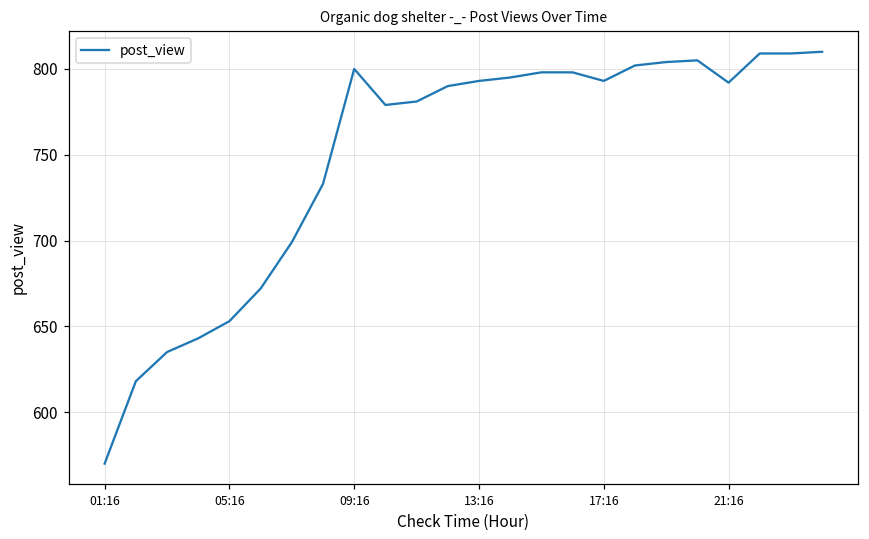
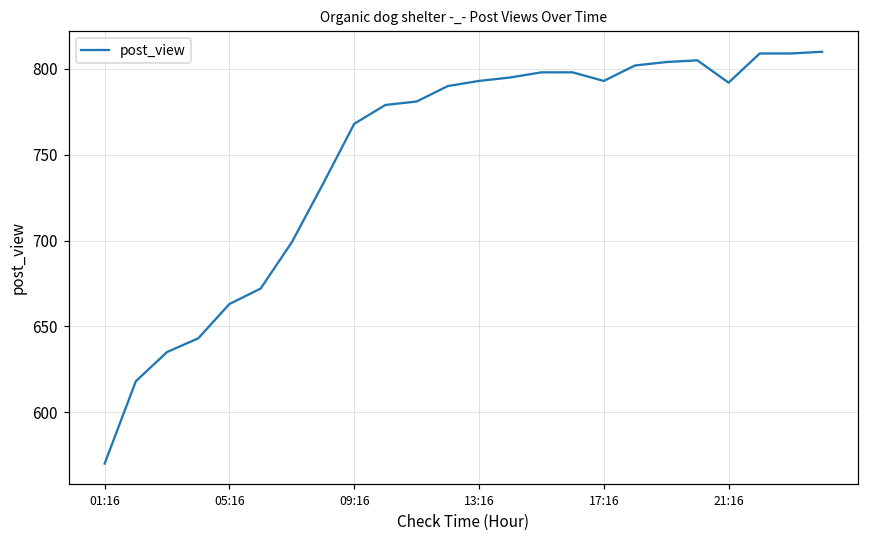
  {
    "01:16": 570,
-   "05:16": 653,
-   "09:16": 800,
+   "05:16": 663,
+   "09:16": 768,
    "13:16": 793,
    "17:16": 793,
    "21:16": 792
  }
